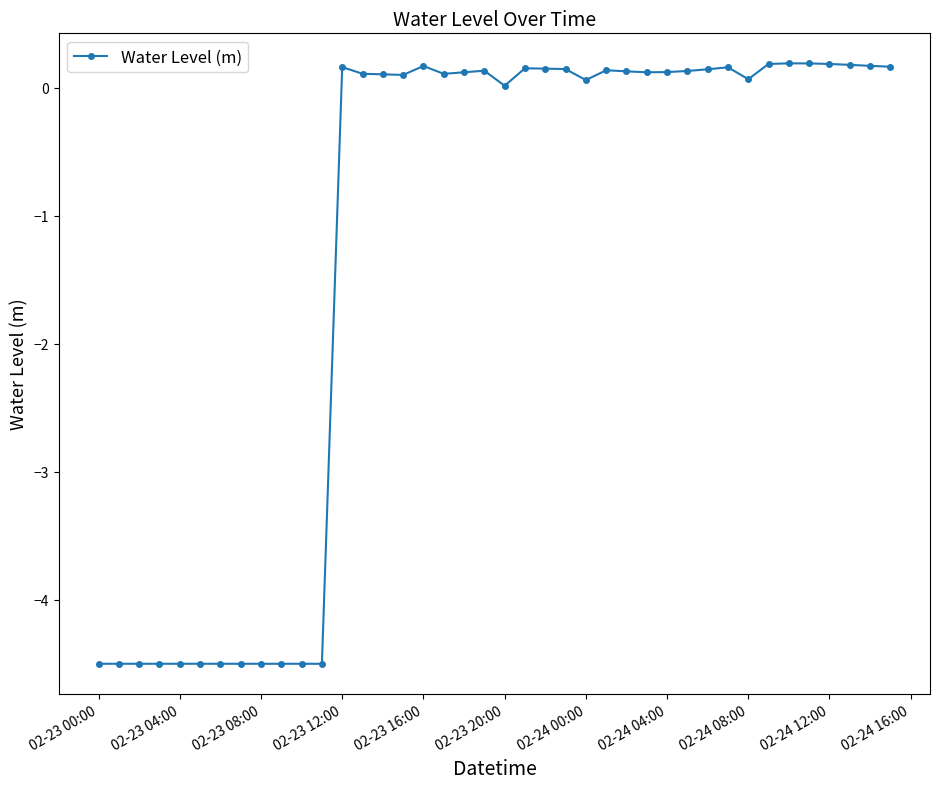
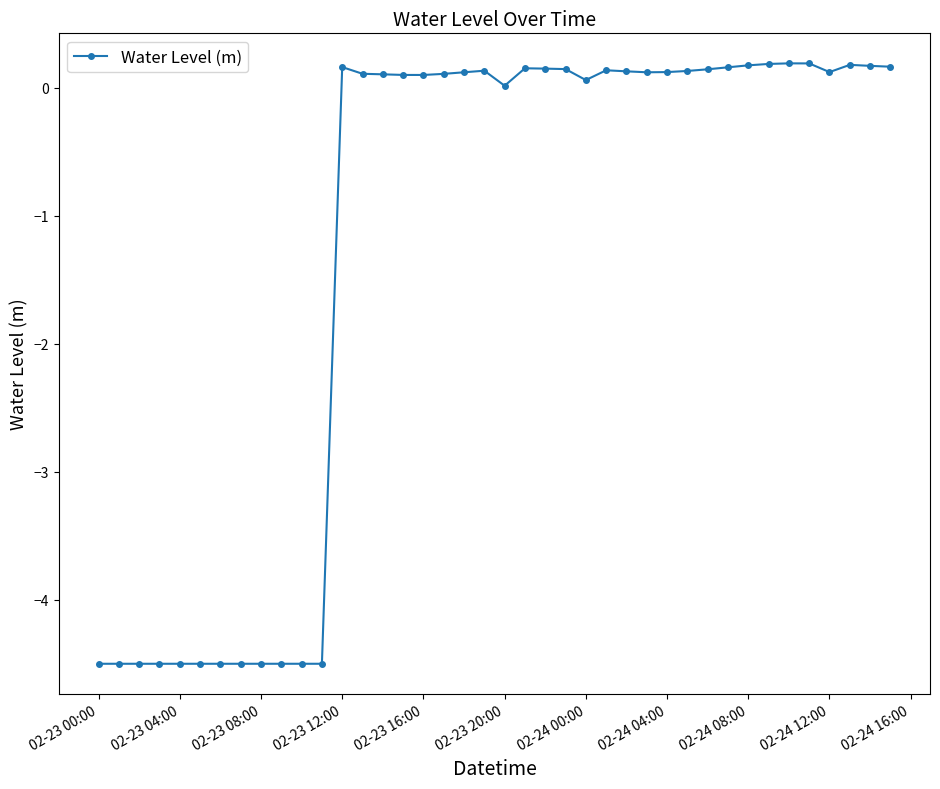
  {
    "02-23 00:00": -4.50,
    "02-23 04:00": -4.50,
    "02-23 08:00": -4.50,
    "02-23 12:00": 0.16,
-   "02-23 16:00": 0.17,
+   "02-23 16:00": 0.10,
    "02-23 20:00": 0.02,
    "02-24 00:00": 0.06,
    "02-24 04:00": 0.12,
-   "02-24 08:00": 0.07,
-   "02-24 12:00": 0.19
+   "02-24 08:00": 0.18,
+   "02-24 12:00": 0.12
  }
